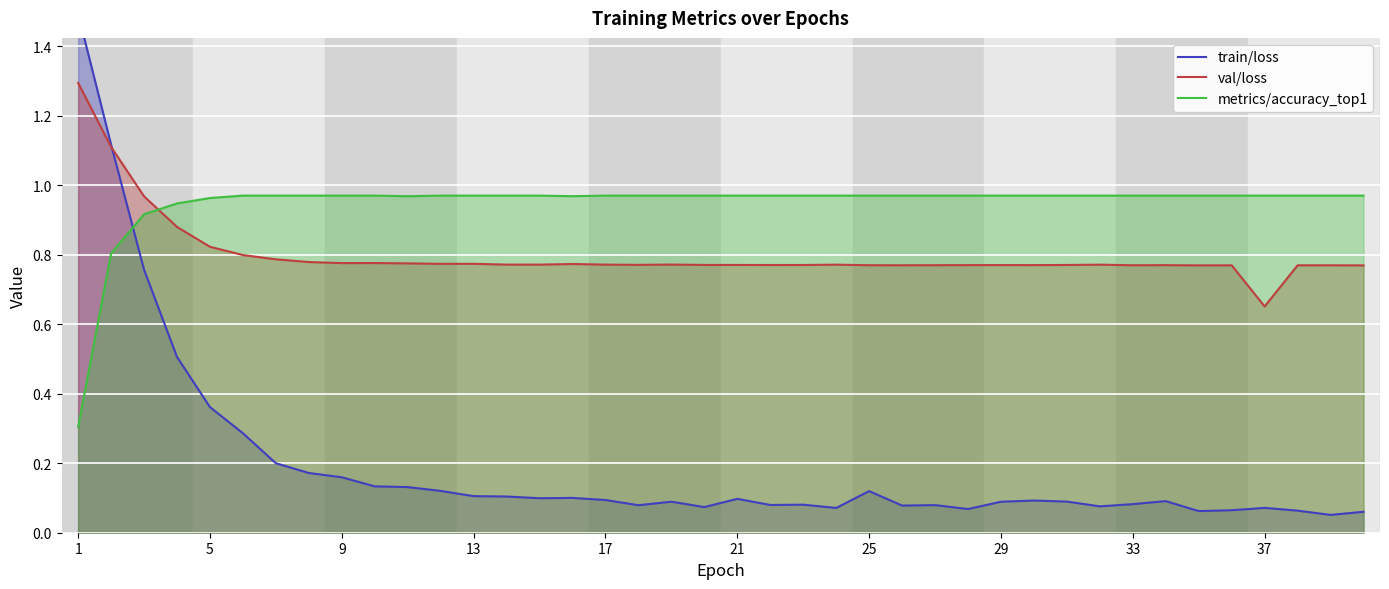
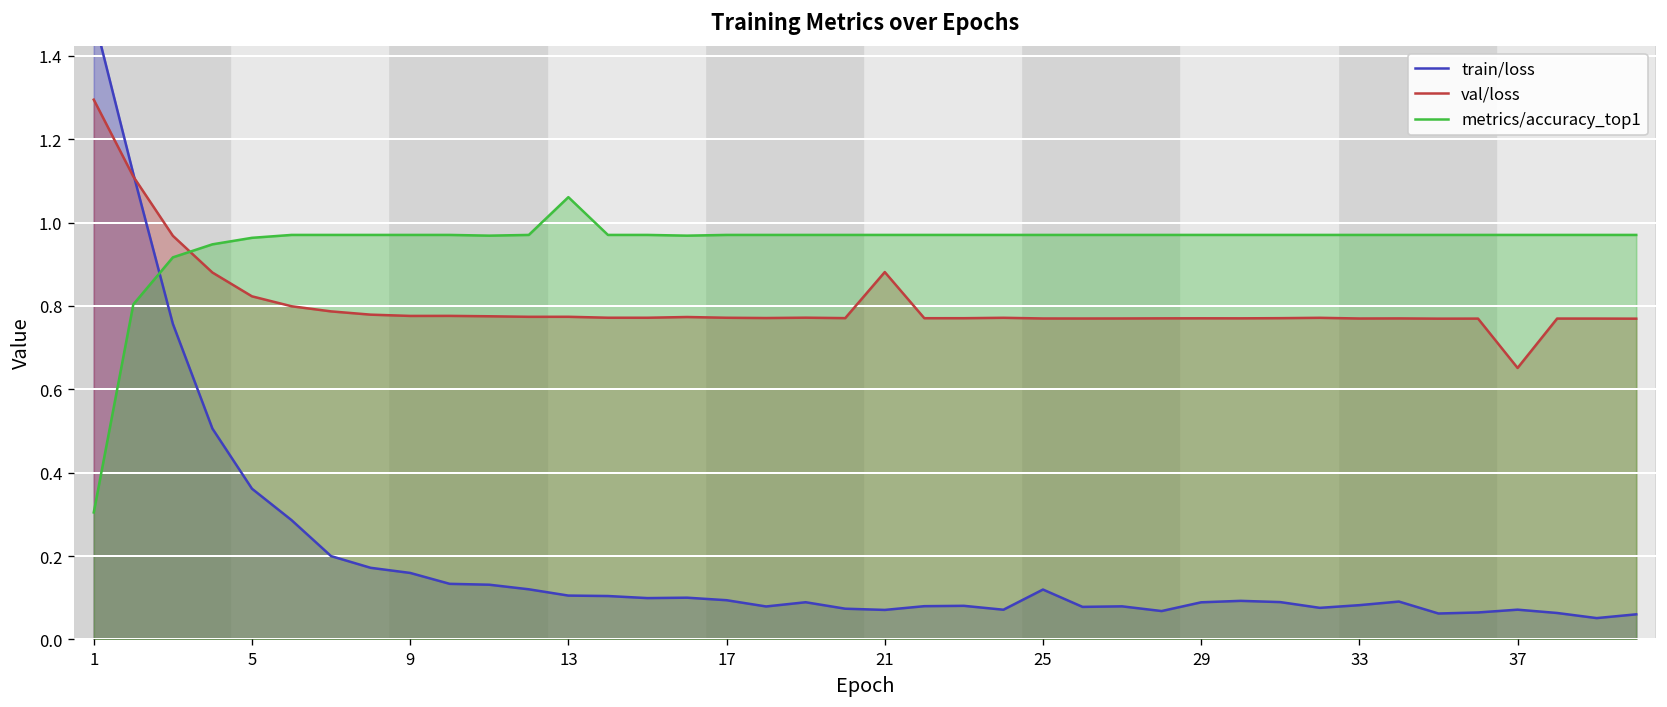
  {
    "train/loss": {
      "5": 0.36,
      "9": 0.16,
      "13": 0.11,
      "17": 0.09,
-     "21": 0.10,
+     "21": 0.07,
      "25": 0.12,
      "29": 0.09,
      "33": 0.08,
      "37": 0.07
    },
    "val/loss": {
      "1": 1.30,
      "5": 0.82,
      "9": 0.78,
      "13": 0.77,
      "17": 0.77,
-     "21": 0.77,
+     "21": 0.88,
      "25": 0.77,
      "29": 0.77,
      "33": 0.77,
      "37": 0.65
    },
    "metrics/accuracy_top1": {
      "1": 0.30,
      "5": 0.96,
      "9": 0.97,
-     "13": 0.97,
+     "13": 1.06,
      "17": 0.97,
      "21": 0.97,
      "25": 0.97,
      "29": 0.97,
      "33": 0.97,
      "37": 0.97
    }
  }
